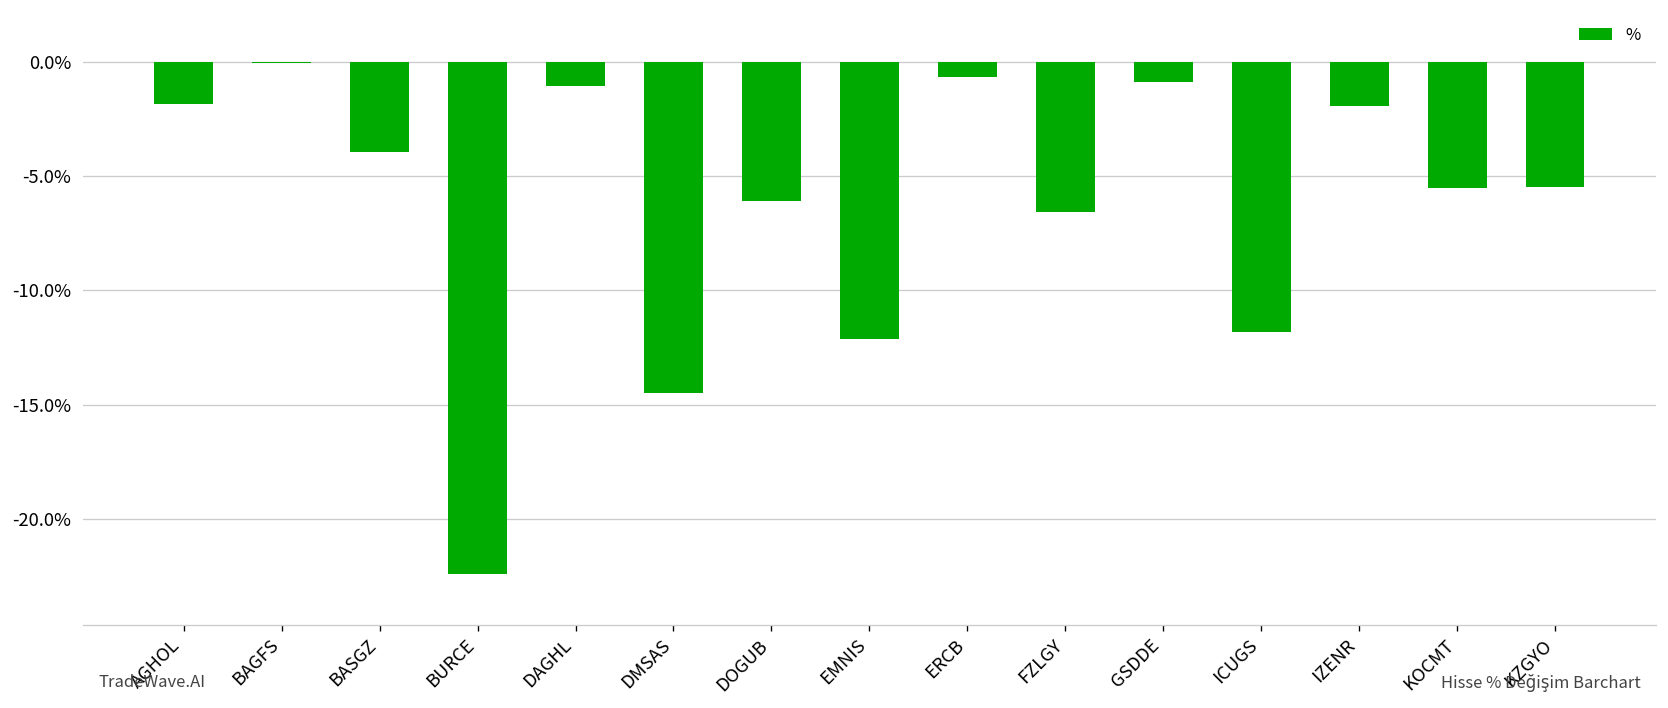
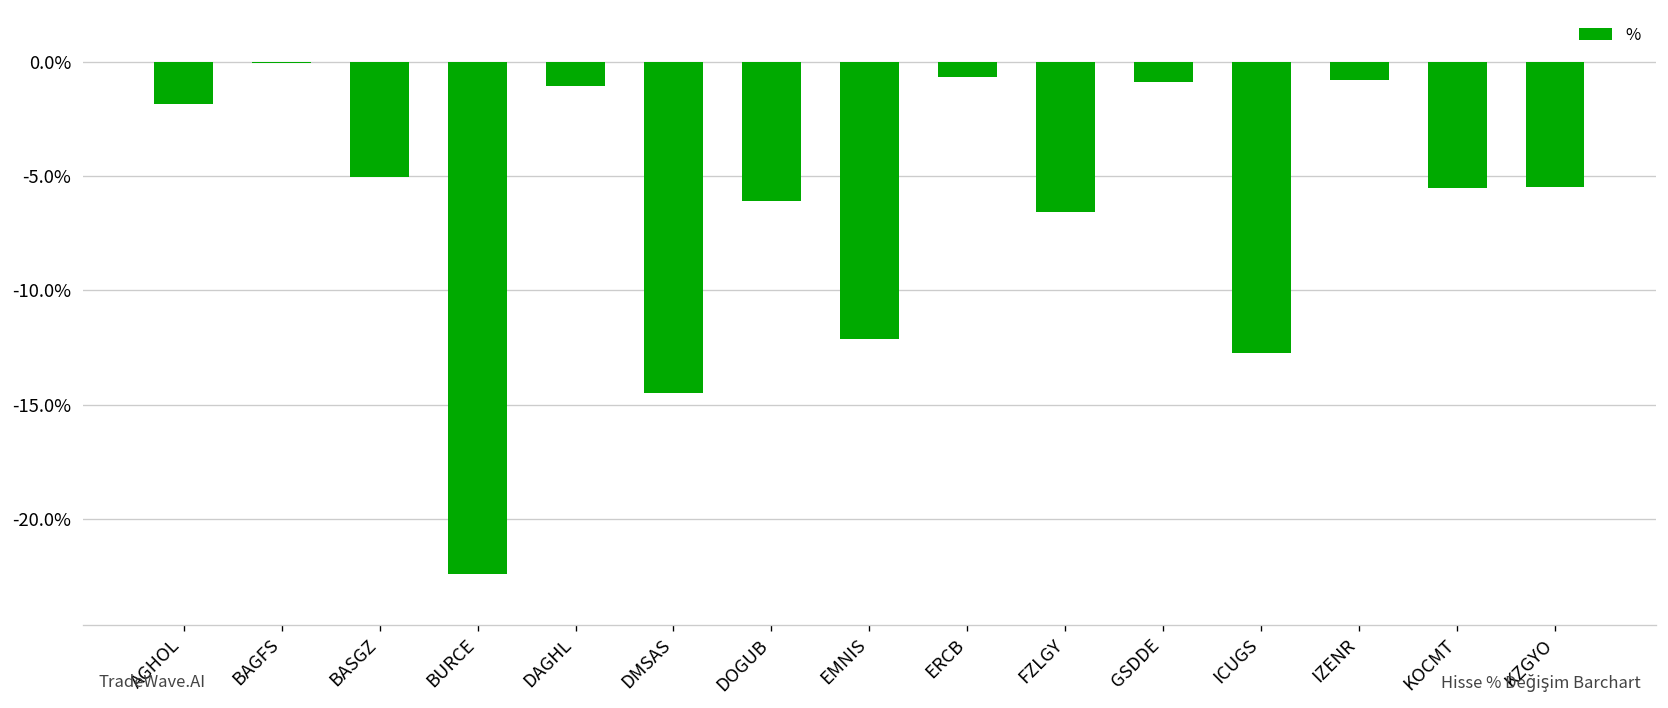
  {
    "AGHOL": "-1.9%",
-   "BASGZ": "-4.0%",
+   "BASGZ": "-5.1%",
    "BURCE": "-22.4%",
    "DAGHL": "-1.1%",
    "DMSAS": "-14.5%",
    "DOGUB": "-6.1%",
    "EMNIS": "-12.1%",
    "ERCB": "-0.7%",
    "FZLGY": "-6.6%",
    "GSDDE": "-0.9%",
-   "ICUGS": "-11.8%",
-   "IZENR": "-1.9%",
+   "ICUGS": "-12.8%",
+   "IZENR": "-0.8%",
    "KOCMT": "-5.5%",
    "KZGYO": "-5.5%"
  }
